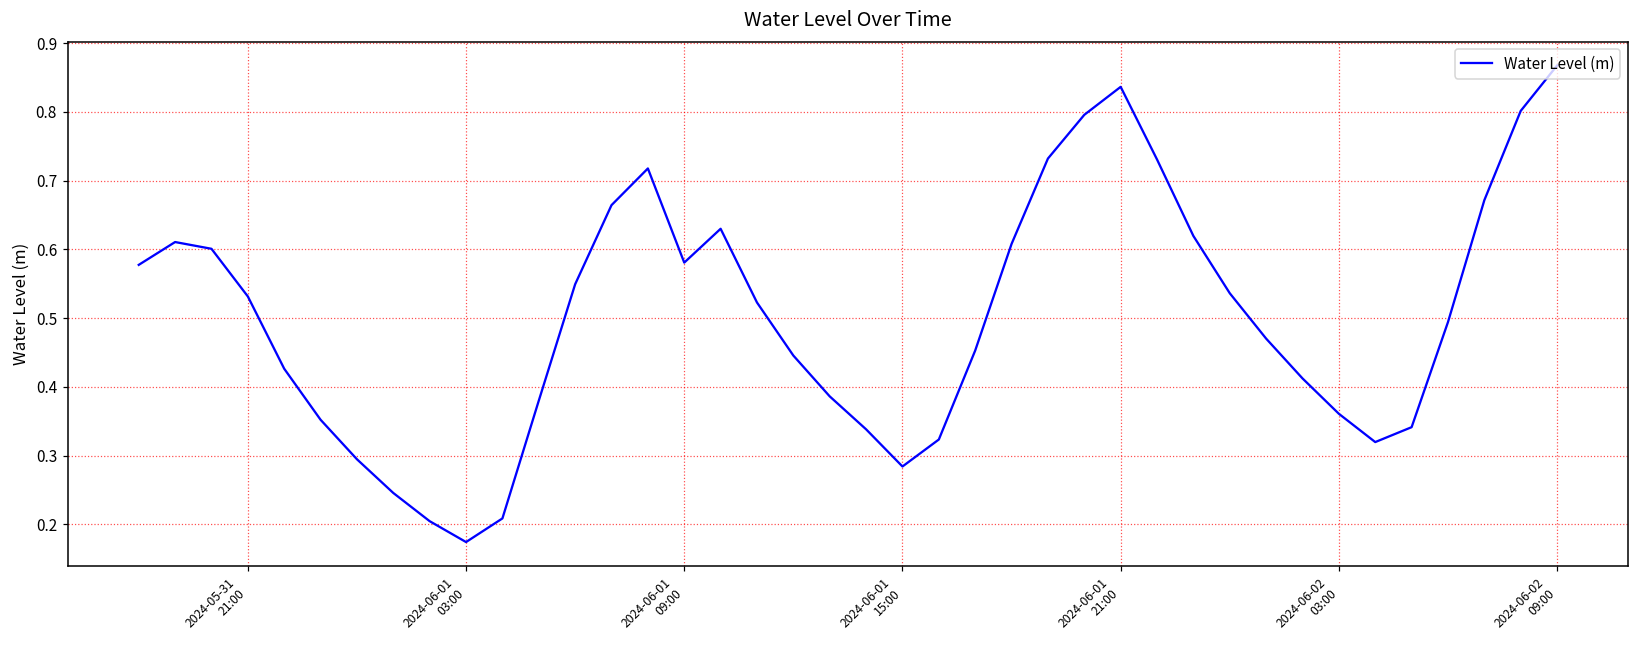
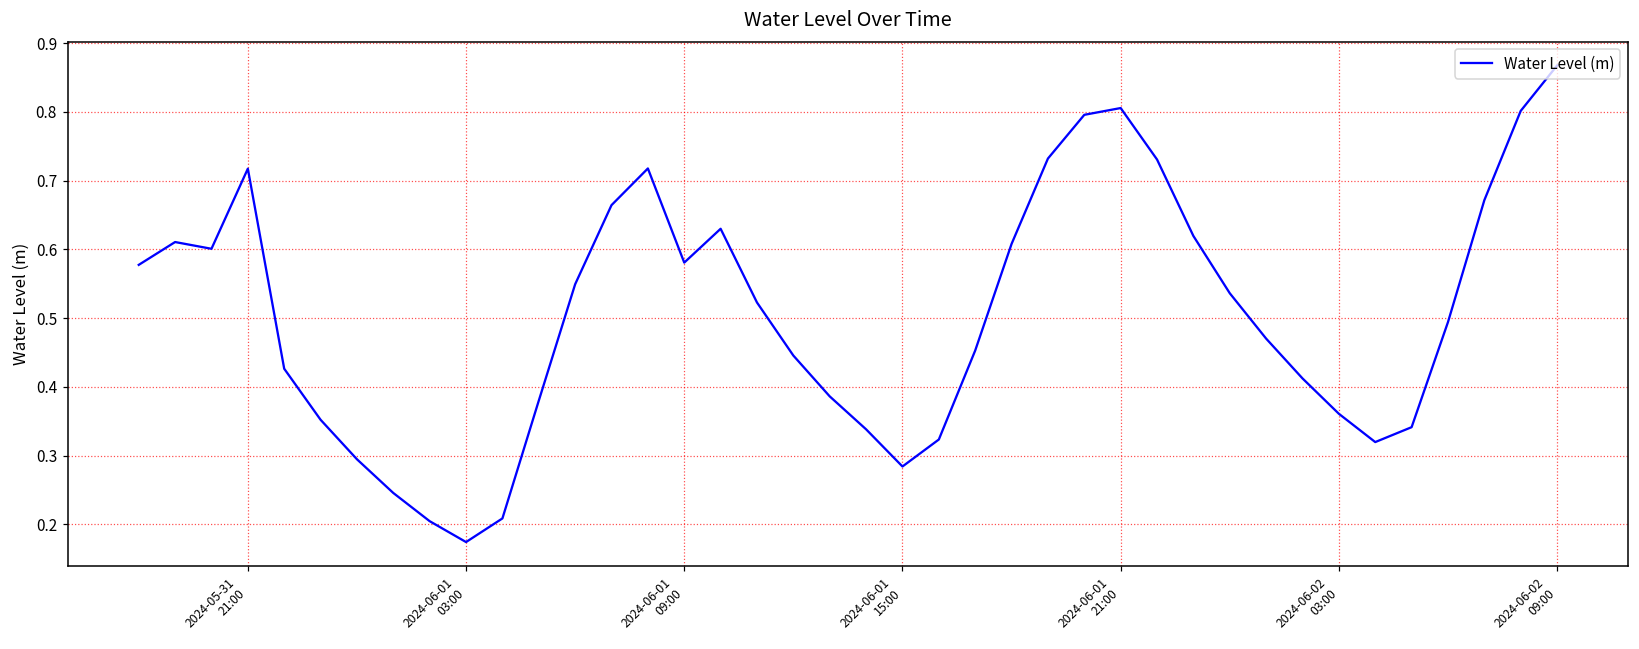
  {
-   "2024-05-31 21:00": 0.53,
+   "2024-05-31 21:00": 0.72,
    "2024-06-01 03:00": 0.17,
    "2024-06-01 09:00": 0.58,
    "2024-06-01 15:00": 0.28,
-   "2024-06-01 21:00": 0.84,
+   "2024-06-01 21:00": 0.81,
    "2024-06-02 03:00": 0.36
  }
